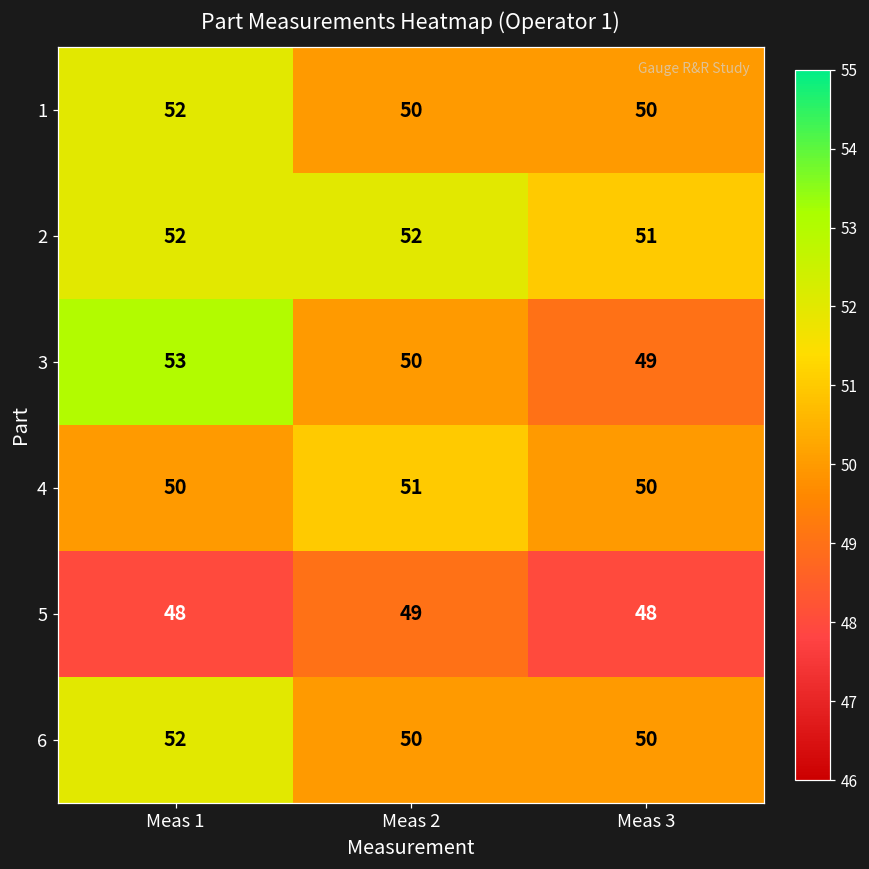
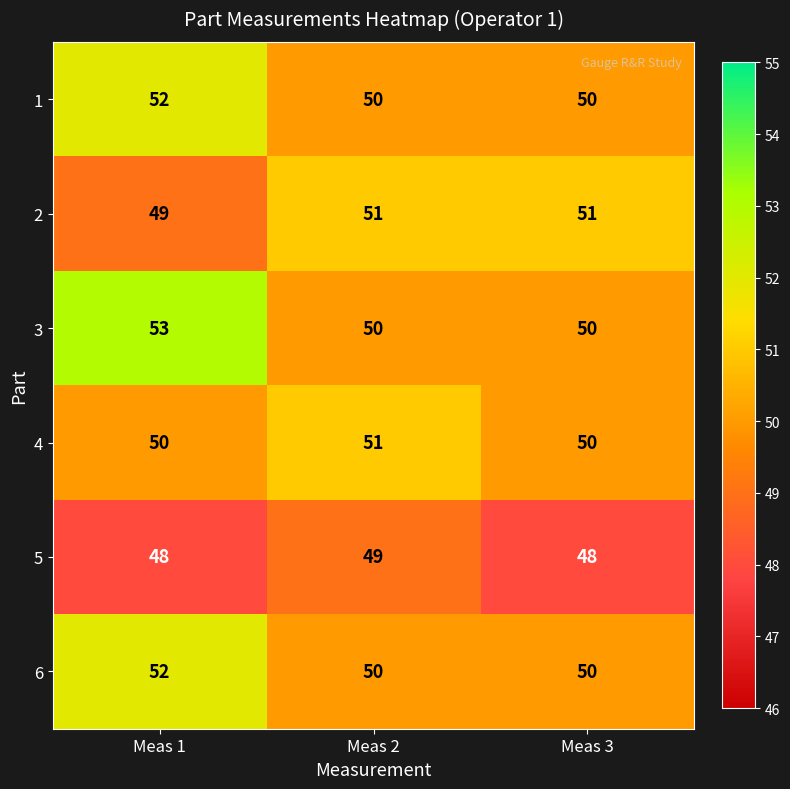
  {
    "1": {
      "Meas 1": 52,
      "Meas 2": 50
    },
    "2": {
-     "Meas 1": 52,
-     "Meas 2": 52,
+     "Meas 1": 49,
+     "Meas 2": 51,
      "Meas 3": 51
    },
    "3": {
      "Meas 1": 53,
      "Meas 2": 50,
-     "Meas 3": 49
+     "Meas 3": 50
    },
    "4": {
      "Meas 1": 50,
      "Meas 2": 51,
      "Meas 3": 50
    },
    "5": {
      "Meas 1": 48,
      "Meas 2": 49,
      "Meas 3": 48
    },
    "6": {
      "Meas 1": 52,
      "Meas 2": 50,
      "Meas 3": 50
    }
  }
